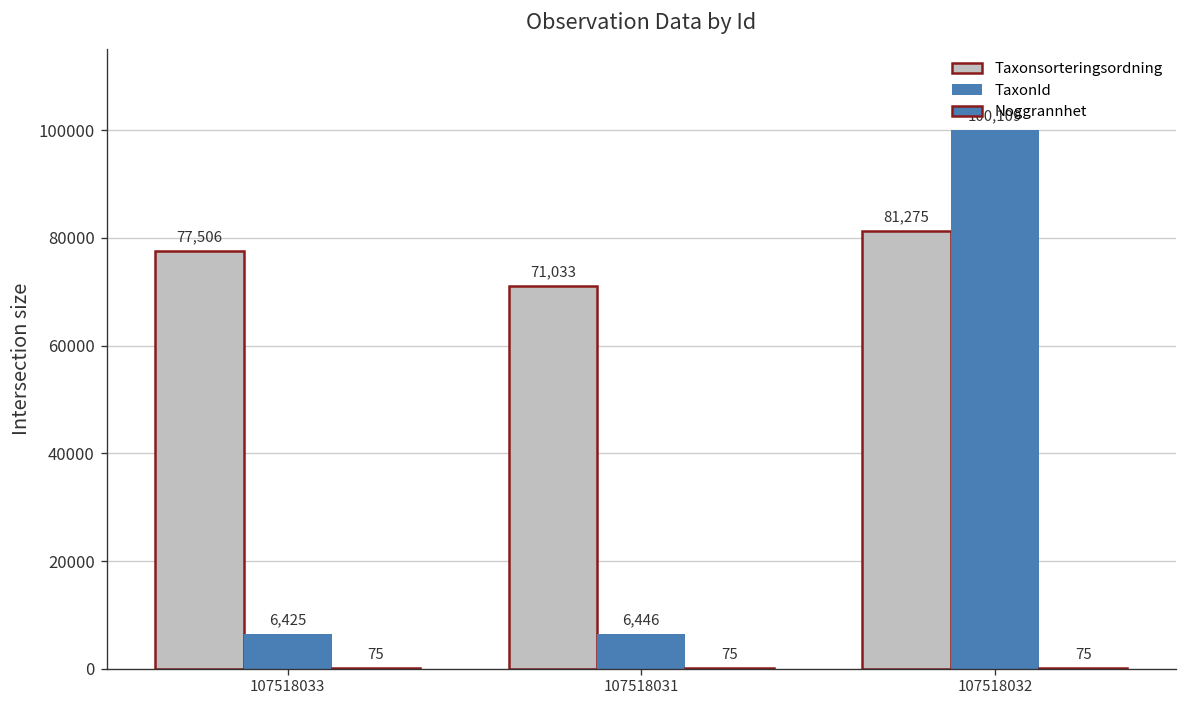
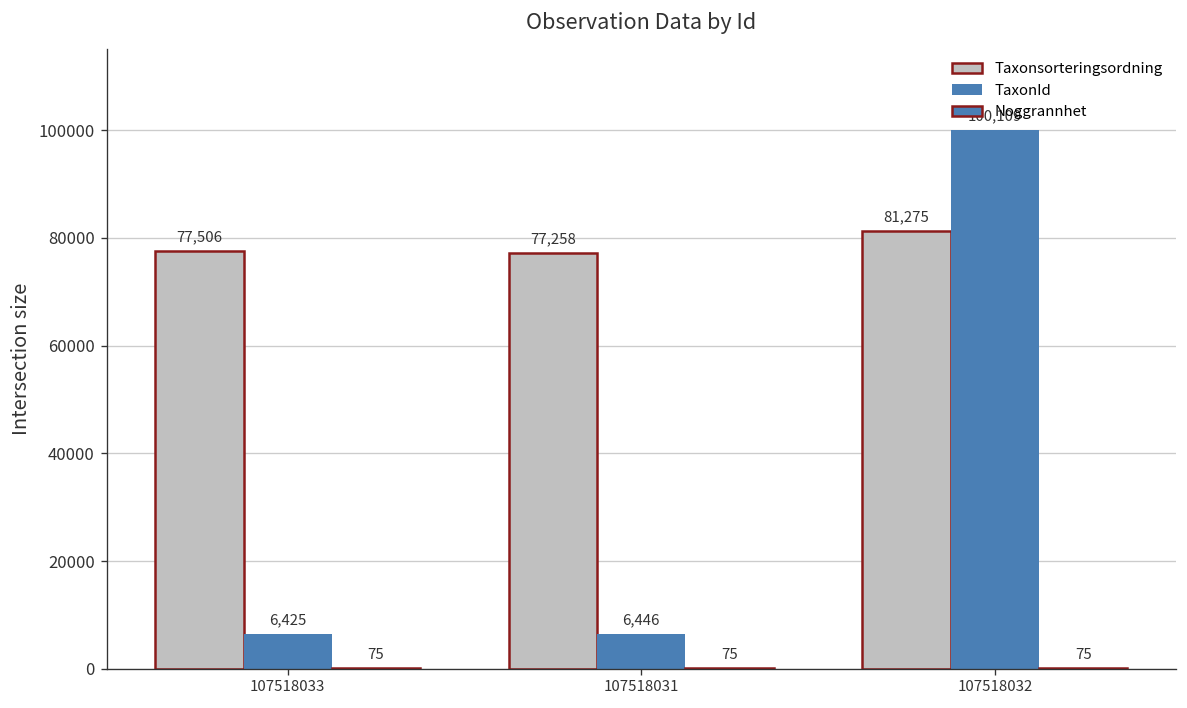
  {
    "Taxonsorteringsordning": {
      "107518033": "77,506",
-     "107518031": "71,033",
+     "107518031": "77,258",
      "107518032": "81,275"
    }
  }
